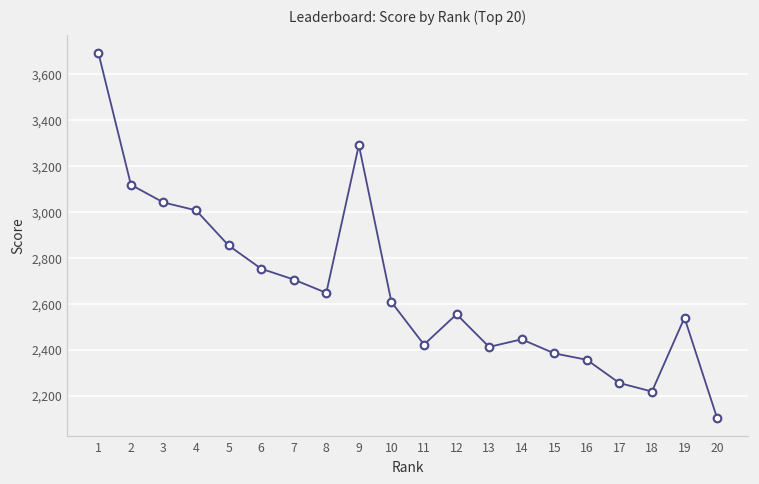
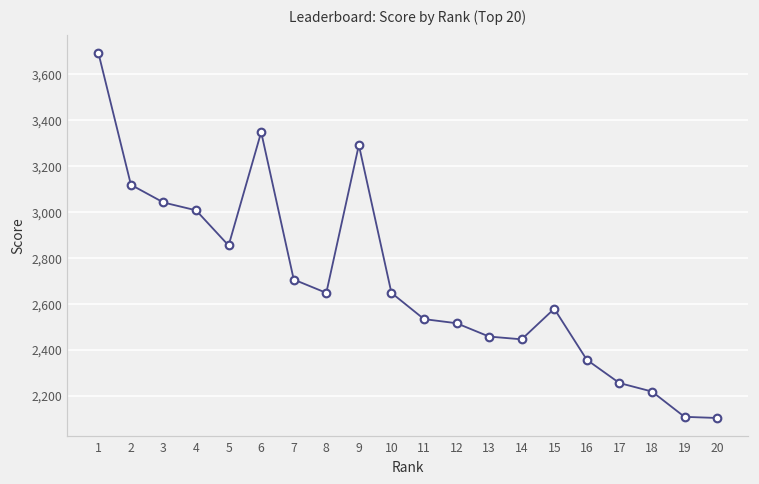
  {
    "1": "3,690",
    "2": "3,120",
    "3": "3,040",
    "4": "3,010",
    "5": "2,860",
-   "6": "2,750",
+   "6": "3,350",
    "7": "2,710",
    "8": "2,650",
    "9": "3,290",
-   "10": "2,610",
-   "11": "2,420",
-   "12": "2,560",
-   "13": "2,410",
+   "10": "2,650",
+   "11": "2,540",
+   "12": "2,520",
+   "13": "2,460",
    "14": "2,450",
-   "15": "2,390",
+   "15": "2,580",
    "16": "2,360",
    "17": "2,260",
    "18": "2,220",
-   "19": "2,540",
+   "19": "2,110",
    "20": "2,110"
  }
